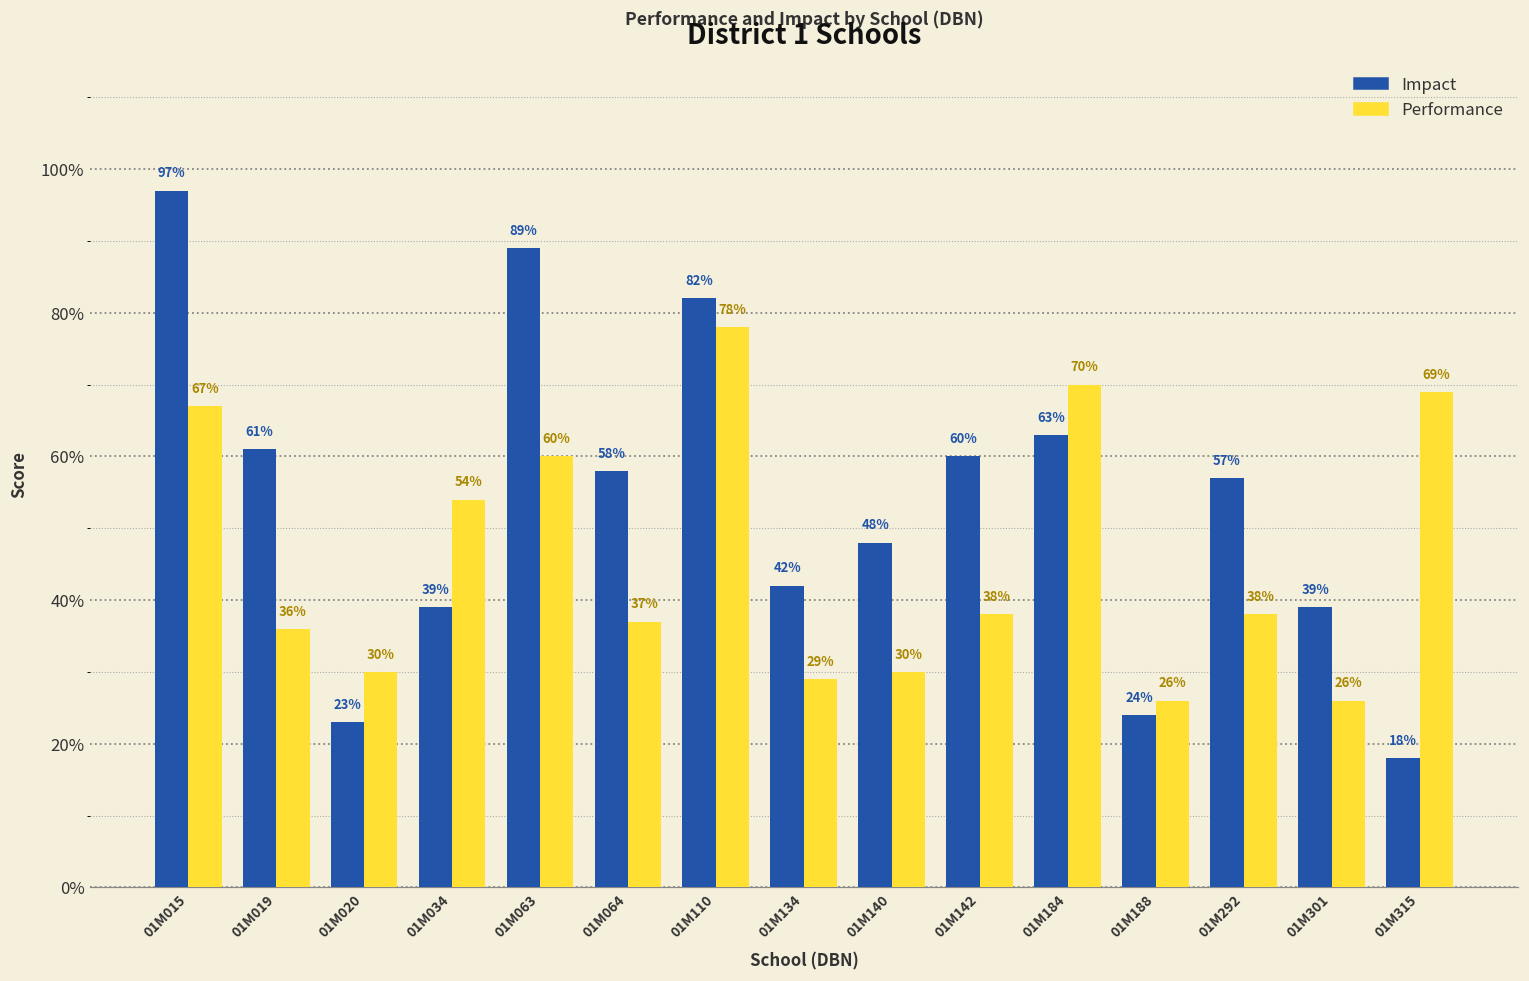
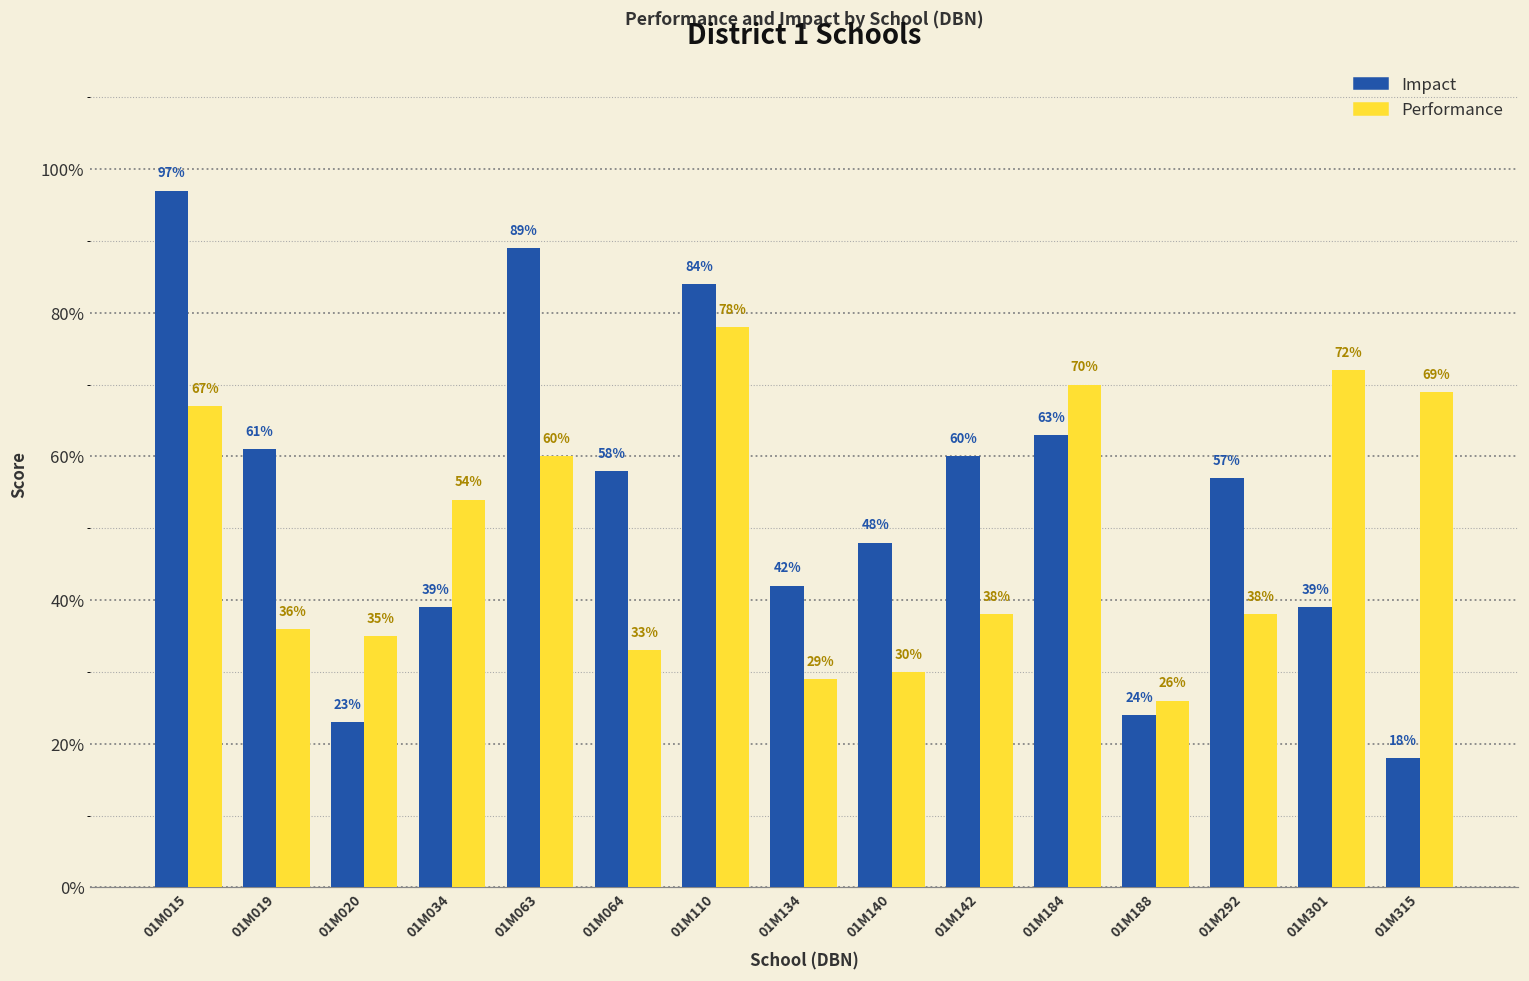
  {
    "Impact": {
      "01M015": "97%",
      "01M019": "61%",
      "01M020": "23%",
      "01M034": "39%",
      "01M063": "89%",
      "01M064": "58%",
-     "01M110": "82%",
+     "01M110": "84%",
      "01M134": "42%",
      "01M140": "48%",
      "01M142": "60%",
      "01M184": "63%",
      "01M188": "24%",
      "01M292": "57%",
      "01M301": "39%",
      "01M315": "18%"
    },
    "Performance": {
      "01M015": "67%",
      "01M019": "36%",
-     "01M020": "30%",
+     "01M020": "35%",
      "01M034": "54%",
      "01M063": "60%",
-     "01M064": "37%",
+     "01M064": "33%",
      "01M110": "78%",
      "01M134": "29%",
      "01M140": "30%",
      "01M142": "38%",
      "01M184": "70%",
      "01M188": "26%",
      "01M292": "38%",
-     "01M301": "26%",
+     "01M301": "72%",
      "01M315": "69%"
    }
  }
